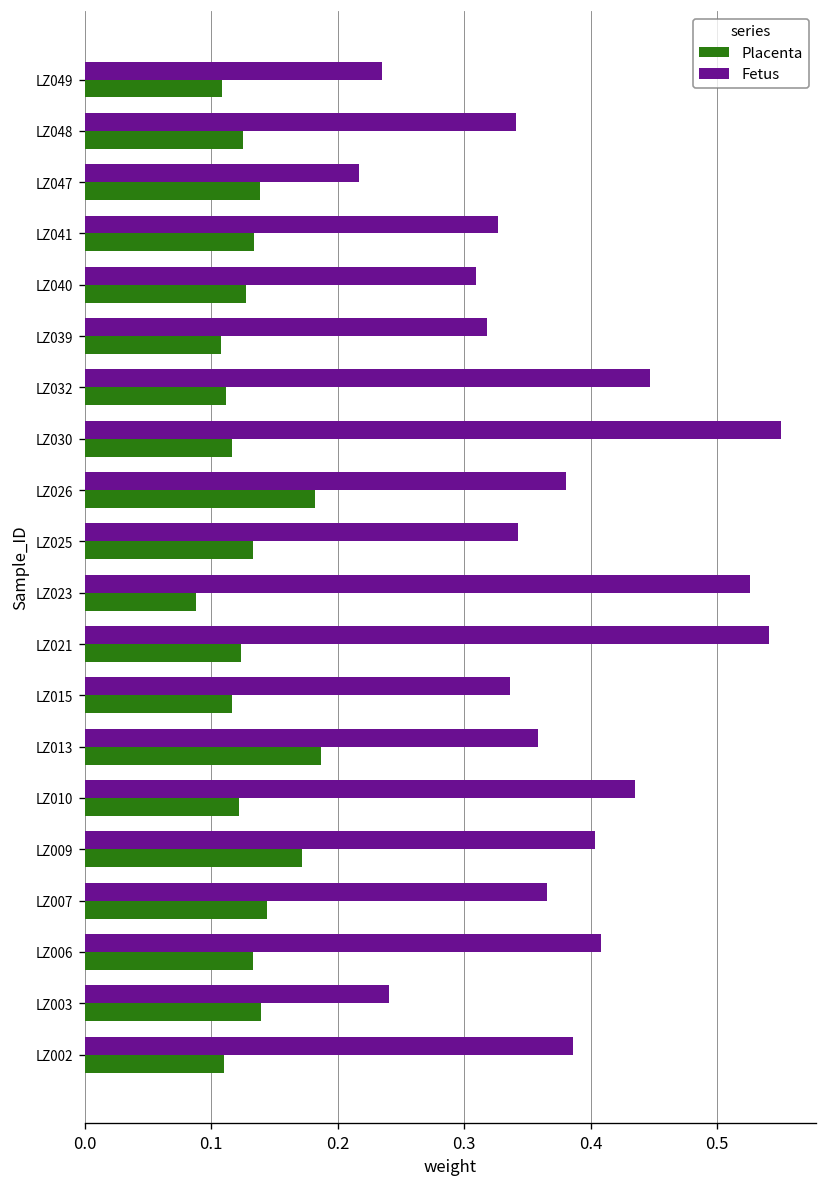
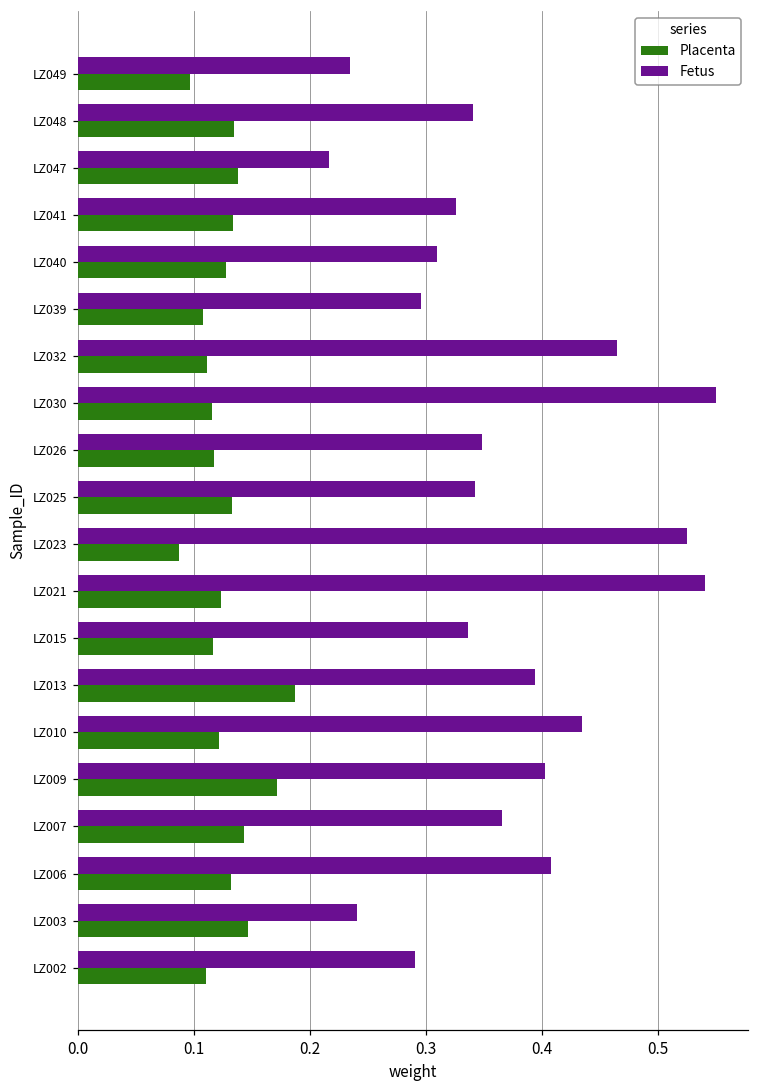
  {
    "Placenta": {
-     "LZ049": 0.108,
-     "LZ048": 0.125,
+     "LZ049": 0.097,
+     "LZ048": 0.135,
      "LZ047": 0.139,
      "LZ041": 0.134,
      "LZ040": 0.128,
      "LZ039": 0.108,
      "LZ032": 0.112,
      "LZ030": 0.116,
-     "LZ026": 0.182,
+     "LZ026": 0.117,
      "LZ025": 0.133,
      "LZ023": 0.088,
      "LZ021": 0.124,
      "LZ015": 0.117,
      "LZ013": 0.187,
      "LZ010": 0.122,
      "LZ009": 0.172,
      "LZ007": 0.144,
      "LZ006": 0.133,
-     "LZ003": 0.139,
+     "LZ003": 0.147,
      "LZ002": 0.110
    },
    "Fetus": {
      "LZ049": 0.235,
      "LZ048": 0.341,
      "LZ047": 0.217,
      "LZ041": 0.327,
      "LZ040": 0.310,
-     "LZ039": 0.318,
-     "LZ032": 0.447,
+     "LZ039": 0.297,
+     "LZ032": 0.465,
      "LZ030": 0.551,
-     "LZ026": 0.380,
+     "LZ026": 0.349,
      "LZ025": 0.343,
      "LZ023": 0.526,
      "LZ021": 0.541,
      "LZ015": 0.337,
-     "LZ013": 0.359,
+     "LZ013": 0.394,
      "LZ010": 0.435,
      "LZ009": 0.403,
      "LZ007": 0.366,
      "LZ006": 0.408,
      "LZ003": 0.241,
-     "LZ002": 0.386
+     "LZ002": 0.291
    }
  }
